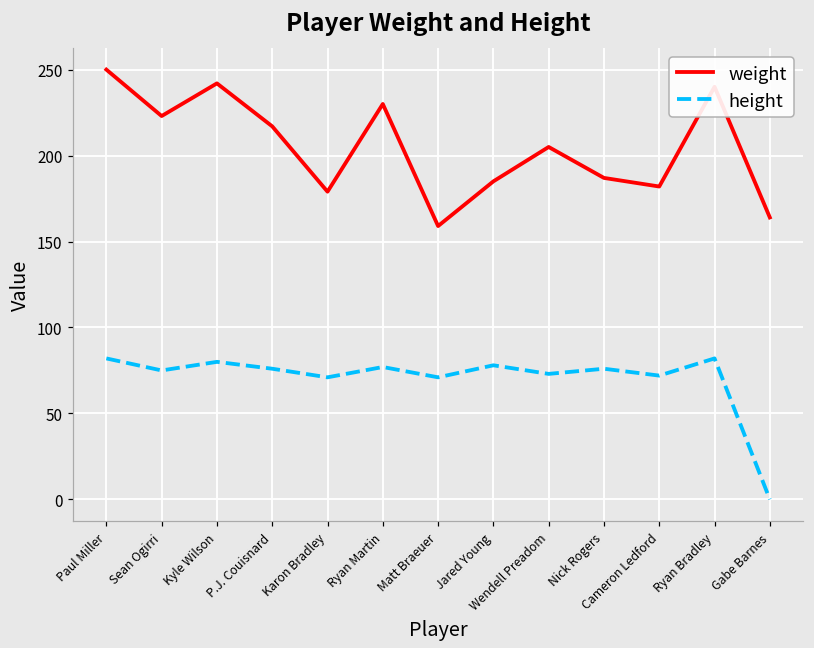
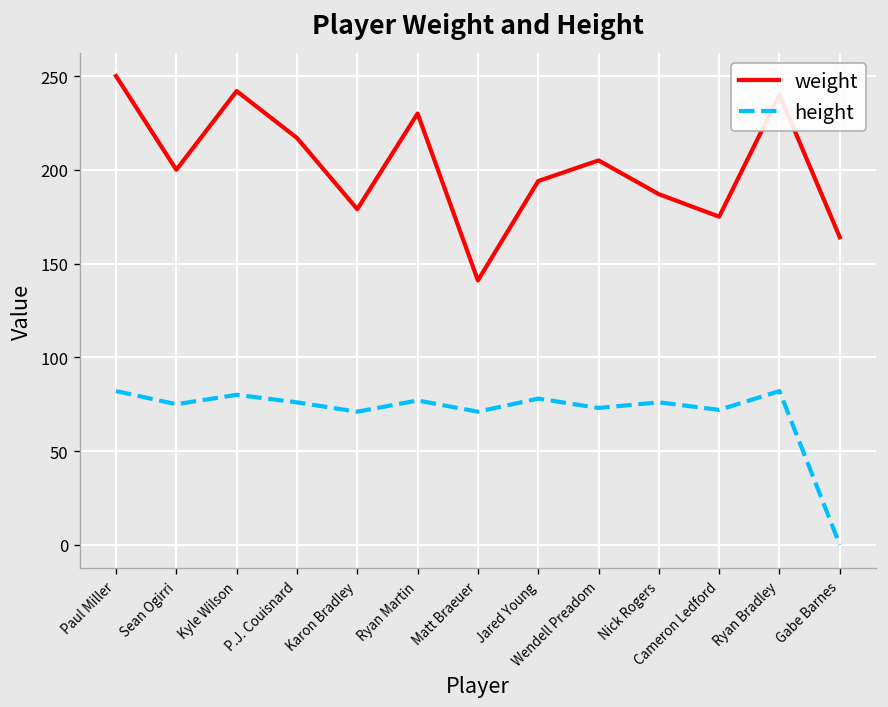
  {
    "weight": {
      "Paul Miller": 250,
-     "Sean Ogirri": 223,
+     "Sean Ogirri": 200,
      "Kyle Wilson": 242,
      "P.J. Couisnard": 217,
      "Karon Bradley": 179,
      "Ryan Martin": 230,
-     "Matt Braeuer": 159,
-     "Jared Young": 185,
+     "Matt Braeuer": 141,
+     "Jared Young": 194,
      "Wendell Preadom": 205,
      "Nick Rogers": 187,
-     "Cameron Ledford": 182,
+     "Cameron Ledford": 175,
      "Gabe Barnes": 164
    },
    "height": {
      "Paul Miller": 82,
      "Sean Ogirri": 75,
      "Kyle Wilson": 80,
      "P.J. Couisnard": 76,
      "Karon Bradley": 71,
      "Ryan Martin": 77,
      "Matt Braeuer": 71,
      "Jared Young": 78,
      "Wendell Preadom": 73,
      "Nick Rogers": 76,
      "Cameron Ledford": 72,
      "Ryan Bradley": 82,
      "Gabe Barnes": 0
    }
  }
